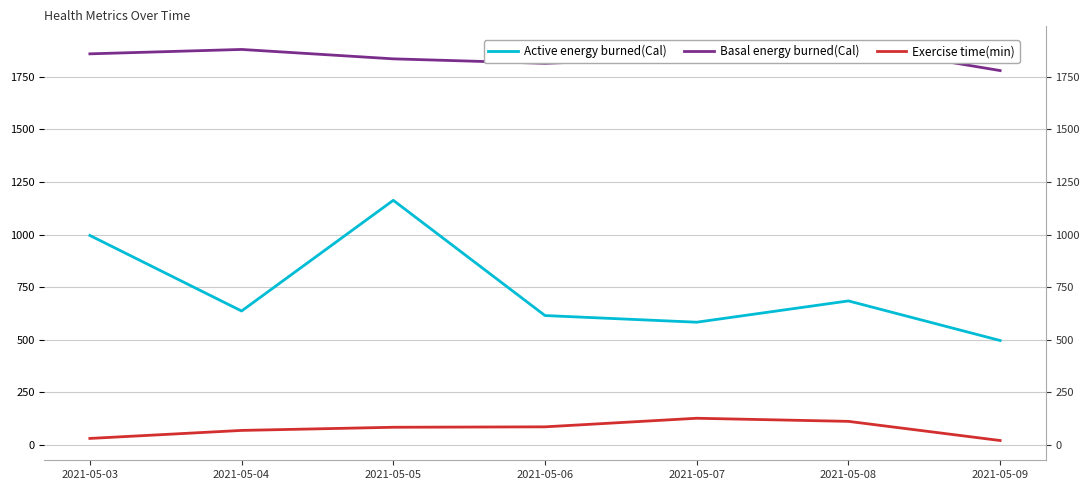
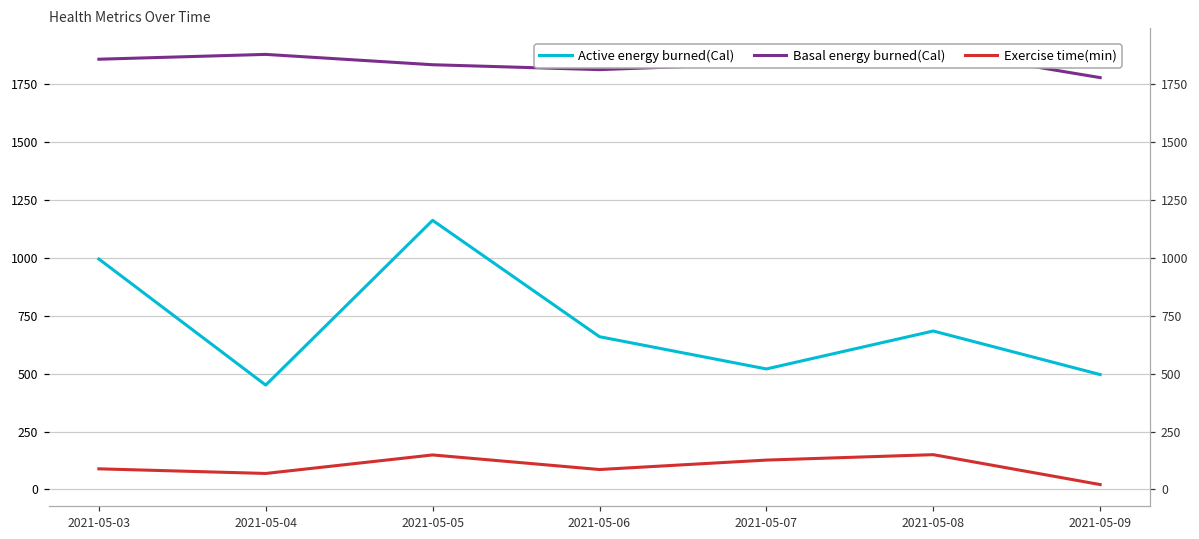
  {
    "Active energy burned(Cal)": {
      "2021-05-03": 1000,
-     "2021-05-04": 640,
+     "2021-05-04": 450,
      "2021-05-05": 1160,
-     "2021-05-06": 610,
-     "2021-05-07": 580,
+     "2021-05-06": 660,
+     "2021-05-07": 520,
      "2021-05-08": 680,
      "2021-05-09": 500
    },
    "Basal energy burned(Cal)": {
      "2021-05-03": 1860,
      "2021-05-04": 1880,
      "2021-05-05": 1830,
      "2021-05-06": 1810,
      "2021-05-09": 1780
    },
    "Exercise time(min)": {
-     "2021-05-03": 30,
+     "2021-05-03": 90,
      "2021-05-04": 70,
-     "2021-05-05": 80,
+     "2021-05-05": 150,
      "2021-05-06": 90,
      "2021-05-07": 130,
-     "2021-05-08": 110,
+     "2021-05-08": 150,
      "2021-05-09": 20
    }
  }
